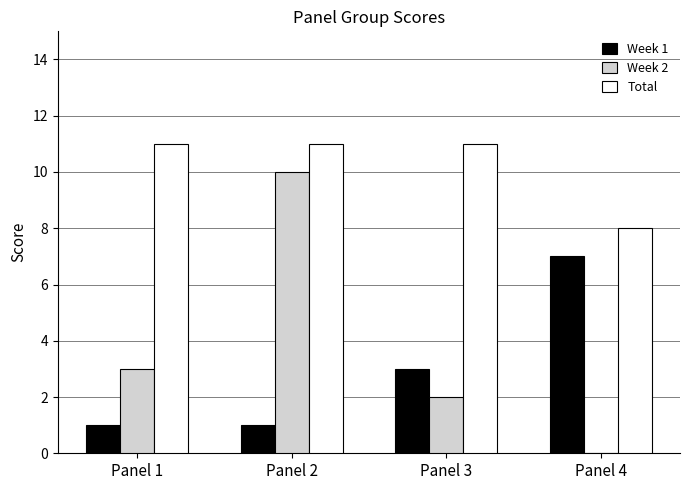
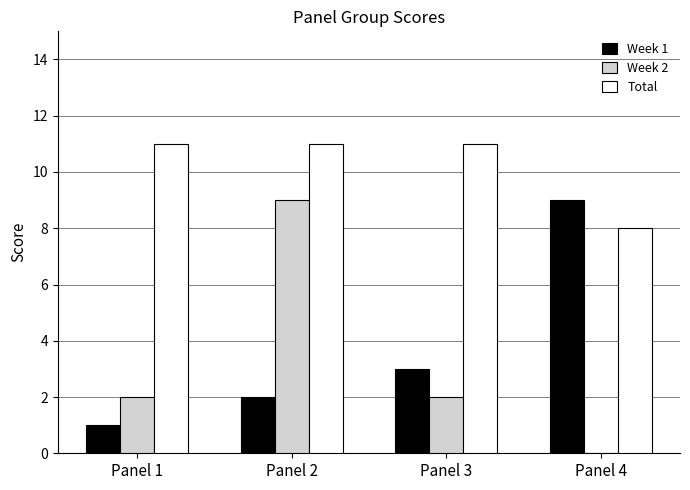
  {
    "Week 1": {
      "Panel 1": 1,
-     "Panel 2": 1,
+     "Panel 2": 2,
      "Panel 3": 3,
-     "Panel 4": 7
+     "Panel 4": 9
    },
    "Week 2": {
-     "Panel 1": 3,
-     "Panel 2": 10,
+     "Panel 1": 2,
+     "Panel 2": 9,
      "Panel 3": 2,
      "Panel 4": 0
    },
    "Total": {
      "Panel 1": 11,
      "Panel 2": 11,
      "Panel 3": 11,
      "Panel 4": 8
    }
  }
